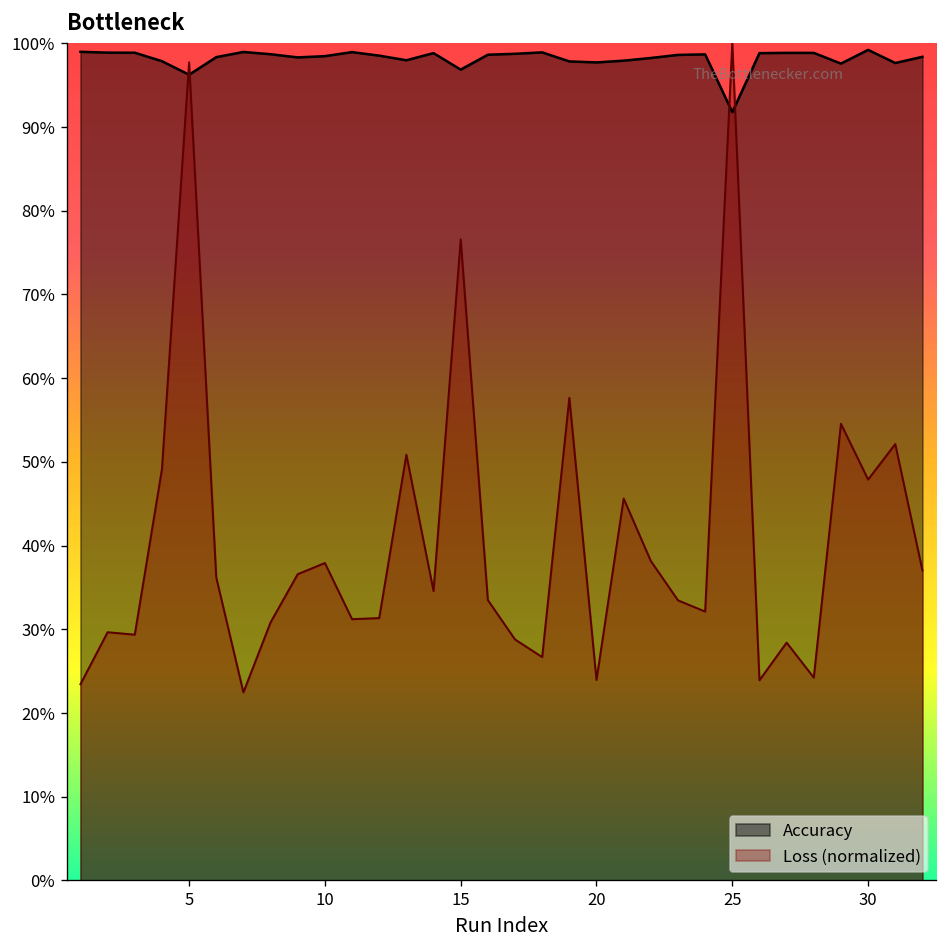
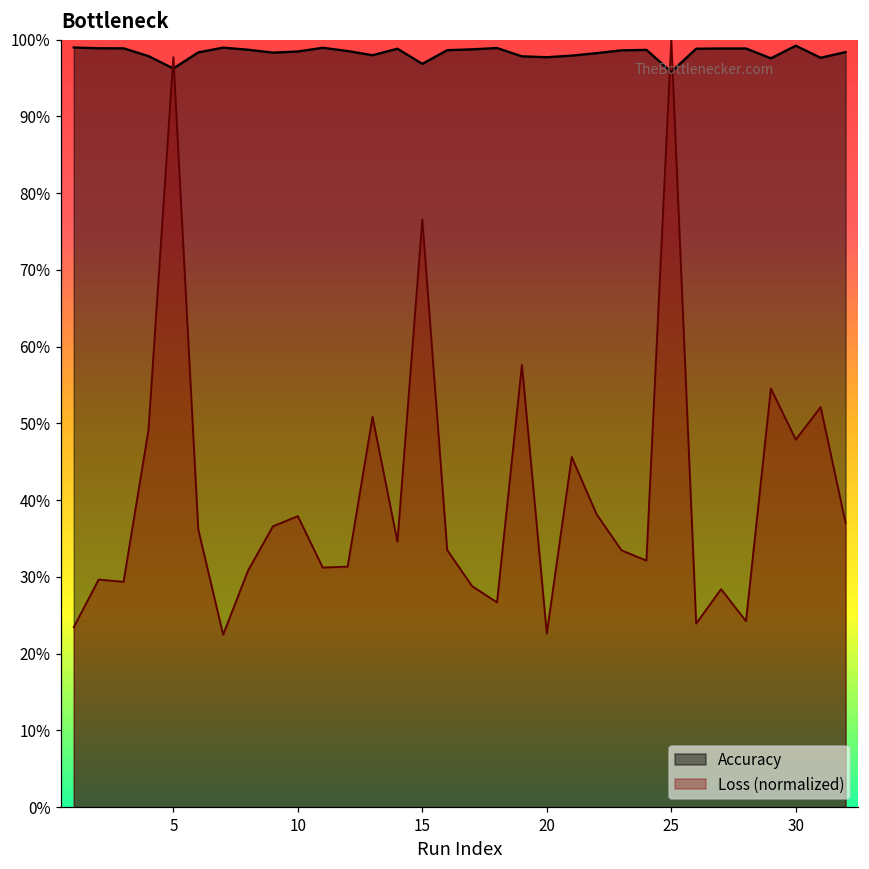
  {
    "Accuracy": {
      "5": "96%",
      "10": "98%",
      "15": "97%",
      "20": "98%",
-     "25": "92%",
+     "25": "96%",
      "30": "99%"
    },
    "Loss (normalized)": {
      "5": "98%",
      "10": "38%",
      "15": "77%",
-     "20": "24%",
+     "20": "23%",
      "25": "100%",
      "30": "48%"
    }
  }
